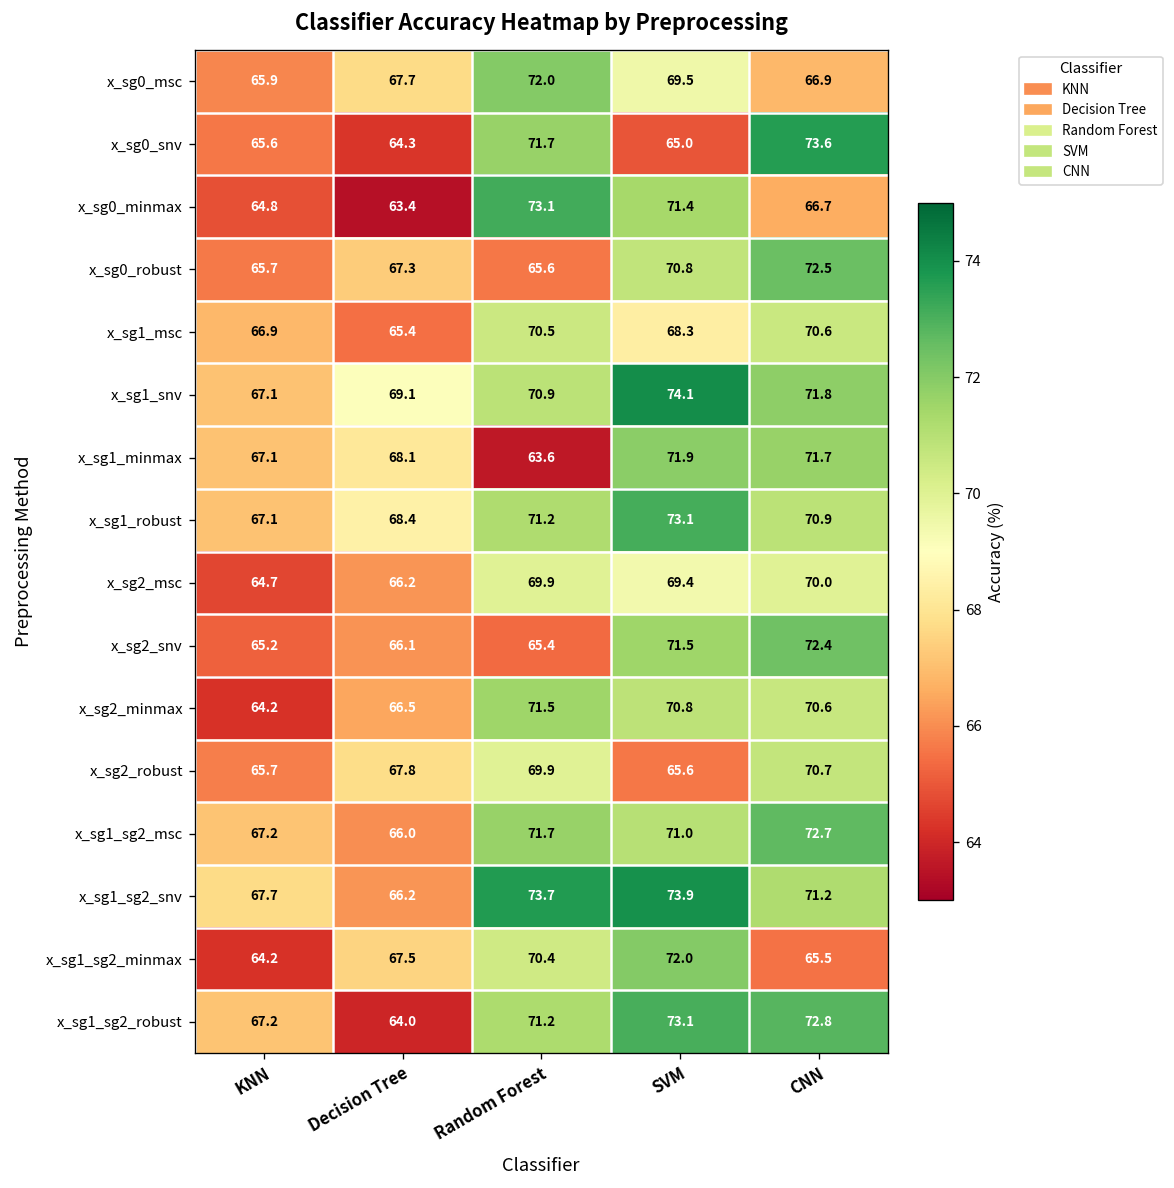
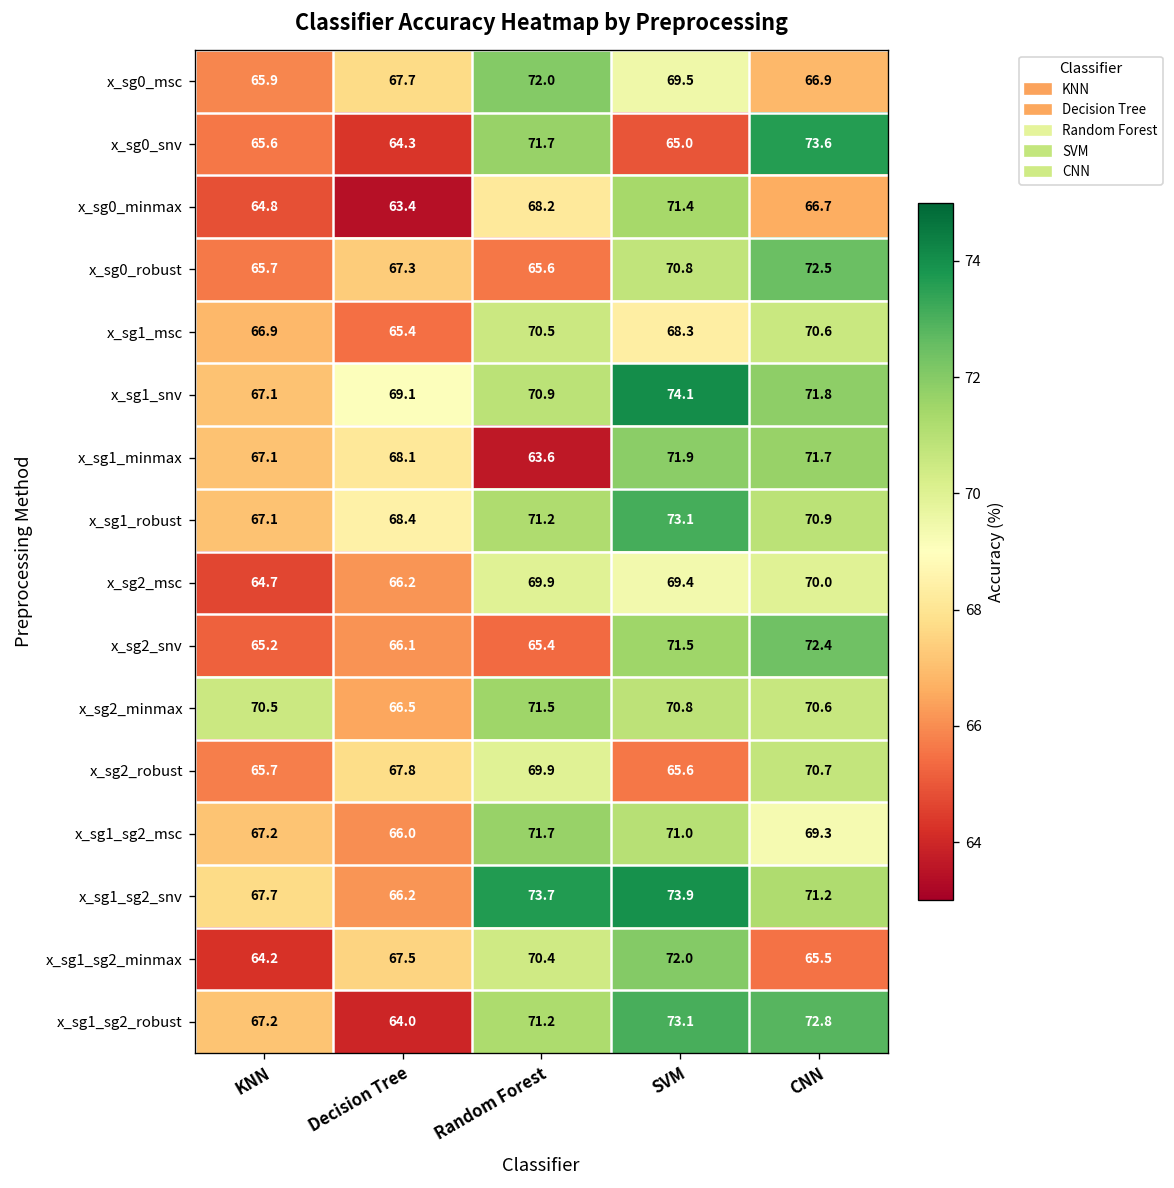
  {
    "x_sg0_msc": {
      "KNN": 65.9,
      "Decision Tree": 67.7,
      "Random Forest": 72.0,
      "SVM": 69.5,
      "CNN": 66.9
    },
    "x_sg0_snv": {
      "KNN": 65.6,
      "Decision Tree": 64.3,
      "Random Forest": 71.7,
      "SVM": 65.0,
      "CNN": 73.6
    },
    "x_sg0_minmax": {
      "KNN": 64.8,
      "Decision Tree": 63.4,
-     "Random Forest": 73.1,
+     "Random Forest": 68.2,
      "SVM": 71.4,
      "CNN": 66.7
    },
    "x_sg0_robust": {
      "KNN": 65.7,
      "Decision Tree": 67.3,
      "Random Forest": 65.6,
      "SVM": 70.8,
      "CNN": 72.5
    },
    "x_sg1_msc": {
      "KNN": 66.9,
      "Decision Tree": 65.4,
      "Random Forest": 70.5,
      "SVM": 68.3,
      "CNN": 70.6
    },
    "x_sg1_snv": {
      "KNN": 67.1,
      "Decision Tree": 69.1,
      "Random Forest": 70.9,
      "SVM": 74.1,
      "CNN": 71.8
    },
    "x_sg1_minmax": {
      "KNN": 67.1,
      "Decision Tree": 68.1,
      "Random Forest": 63.6,
      "SVM": 71.9,
      "CNN": 71.7
    },
    "x_sg1_robust": {
      "KNN": 67.1,
      "Decision Tree": 68.4,
      "Random Forest": 71.2,
      "SVM": 73.1,
      "CNN": 70.9
    },
    "x_sg2_msc": {
      "KNN": 64.7,
      "Decision Tree": 66.2,
      "Random Forest": 69.9,
      "SVM": 69.4,
      "CNN": 70.0
    },
    "x_sg2_snv": {
      "KNN": 65.2,
      "Decision Tree": 66.1,
      "Random Forest": 65.4,
      "SVM": 71.5,
      "CNN": 72.4
    },
    "x_sg2_minmax": {
-     "KNN": 64.2,
+     "KNN": 70.5,
      "Decision Tree": 66.5,
      "Random Forest": 71.5,
      "SVM": 70.8,
      "CNN": 70.6
    },
    "x_sg2_robust": {
      "KNN": 65.7,
      "Decision Tree": 67.8,
      "Random Forest": 69.9,
      "SVM": 65.6,
      "CNN": 70.7
    },
    "x_sg1_sg2_msc": {
      "KNN": 67.2,
      "Decision Tree": 66.0,
      "Random Forest": 71.7,
      "SVM": 71.0,
-     "CNN": 72.7
+     "CNN": 69.3
    },
    "x_sg1_sg2_snv": {
      "KNN": 67.7,
      "Decision Tree": 66.2,
      "Random Forest": 73.7,
      "SVM": 73.9,
      "CNN": 71.2
    },
    "x_sg1_sg2_minmax": {
      "KNN": 64.2,
      "Decision Tree": 67.5,
      "Random Forest": 70.4,
      "SVM": 72.0,
      "CNN": 65.5
    },
    "x_sg1_sg2_robust": {
      "KNN": 67.2,
      "Decision Tree": 64.0,
      "Random Forest": 71.2,
      "SVM": 73.1,
      "CNN": 72.8
    }
  }
